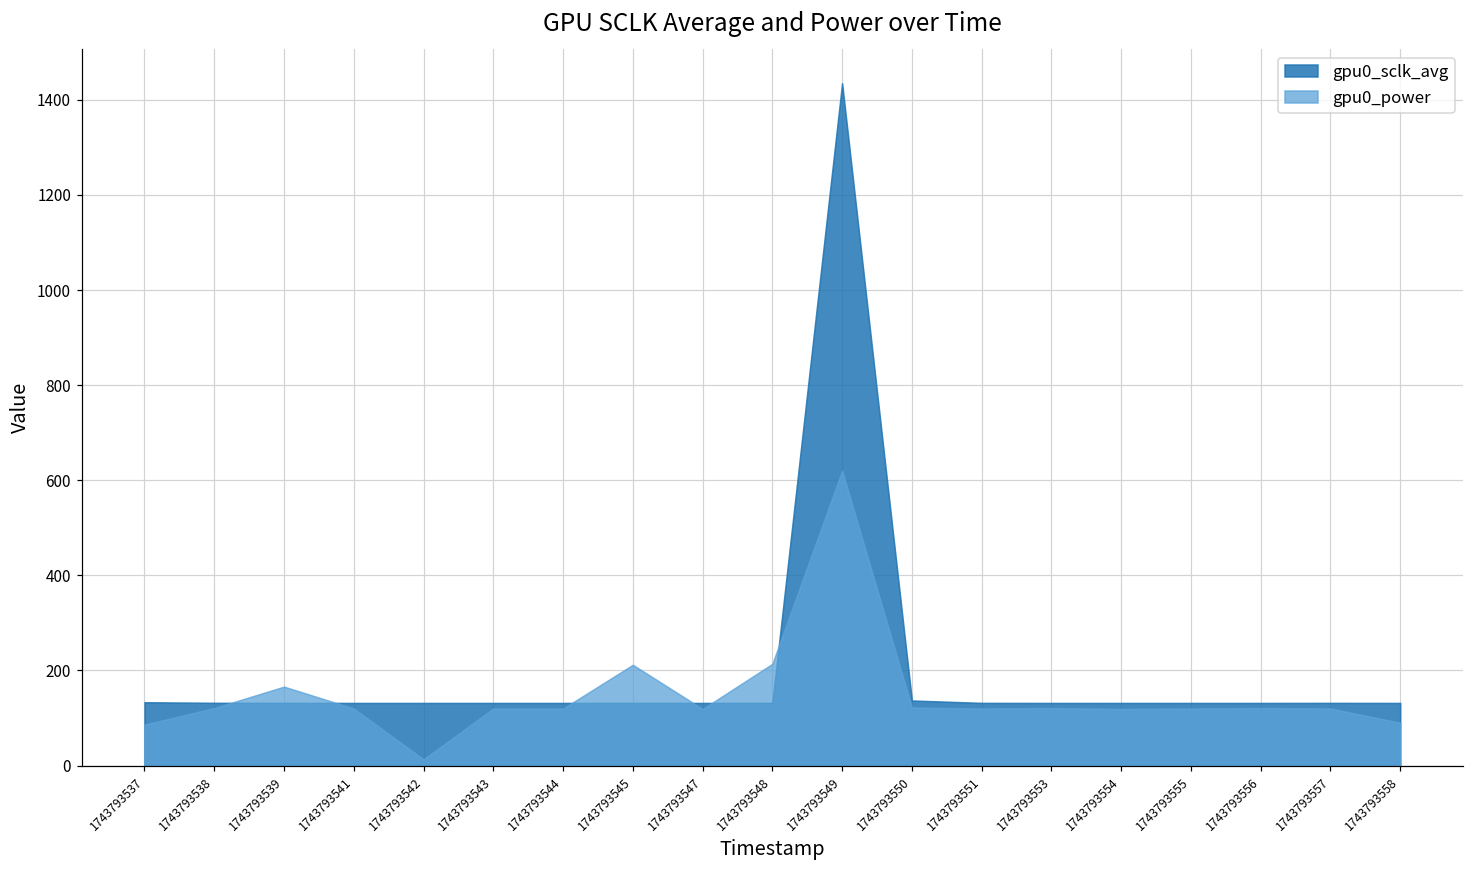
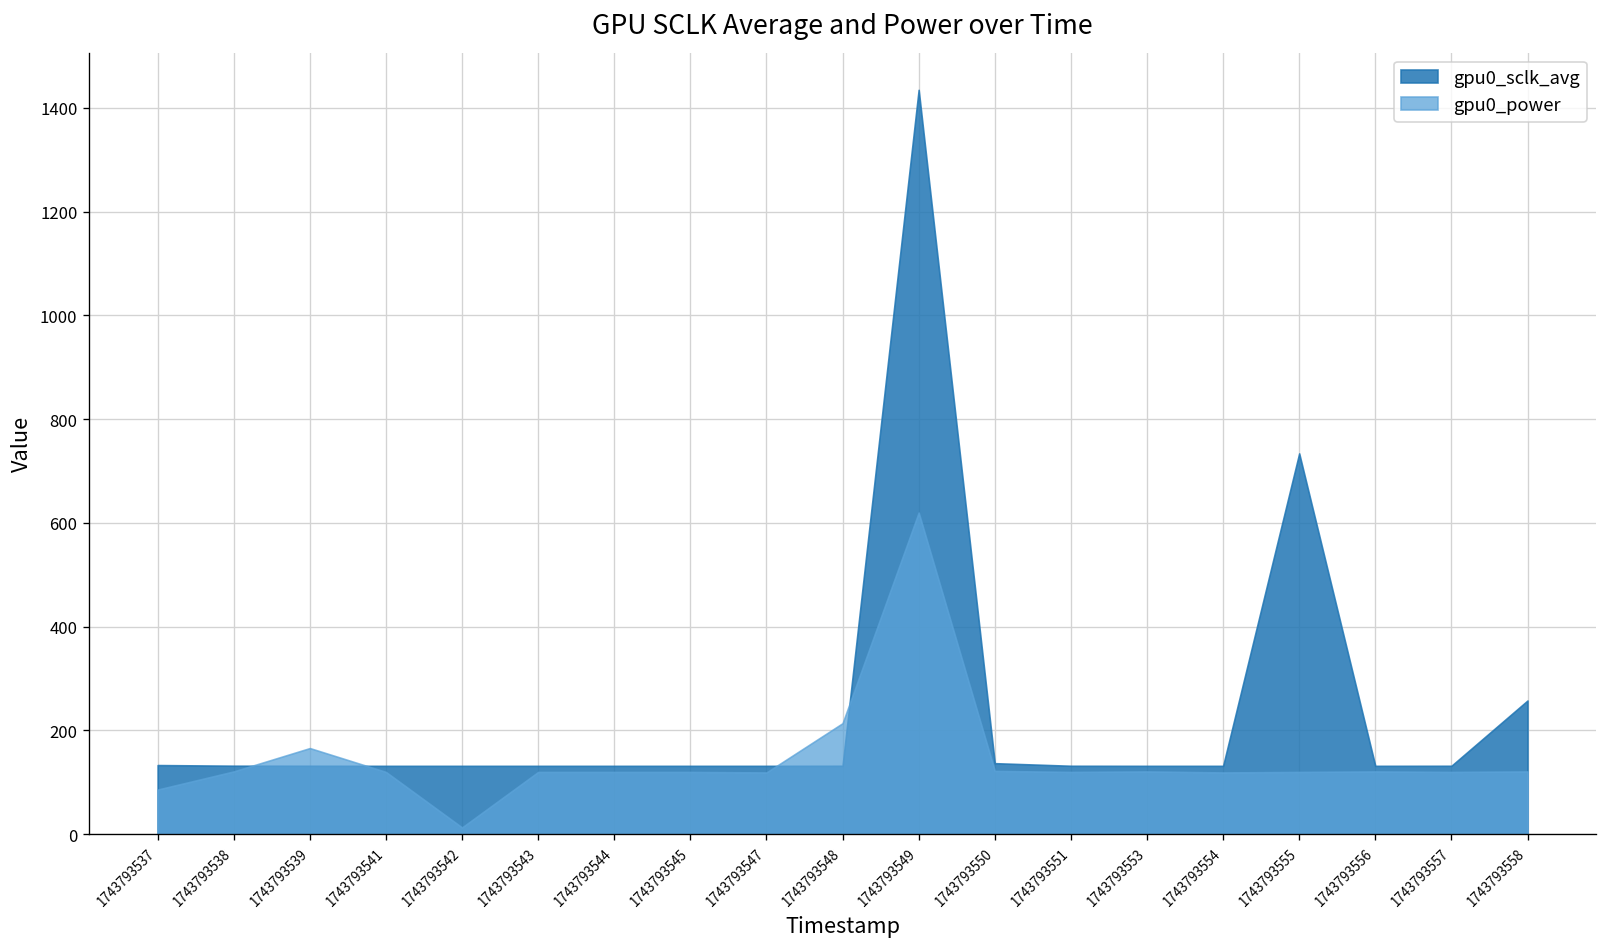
  {
    "gpu0_sclk_avg": {
      "1743793537": 130,
      "1743793538": 130,
      "1743793539": 130,
      "1743793541": 130,
      "1743793542": 130,
      "1743793543": 130,
      "1743793544": 130,
      "1743793545": 130,
      "1743793547": 130,
      "1743793548": 130,
      "1743793549": 1440,
      "1743793550": 140,
      "1743793551": 130,
      "1743793553": 130,
      "1743793554": 130,
-     "1743793555": 130,
+     "1743793555": 730,
      "1743793556": 130,
      "1743793557": 130,
-     "1743793558": 130
+     "1743793558": 260
    },
    "gpu0_power": {
      "1743793537": 90,
      "1743793538": 120,
      "1743793539": 170,
      "1743793541": 120,
      "1743793542": 10,
      "1743793543": 120,
      "1743793544": 120,
-     "1743793545": 210,
+     "1743793545": 120,
      "1743793547": 120,
      "1743793548": 210,
      "1743793549": 620,
      "1743793550": 120,
      "1743793551": 120,
      "1743793553": 120,
      "1743793554": 120,
      "1743793555": 120,
      "1743793556": 120,
      "1743793557": 120,
-     "1743793558": 90
+     "1743793558": 120
    }
  }
